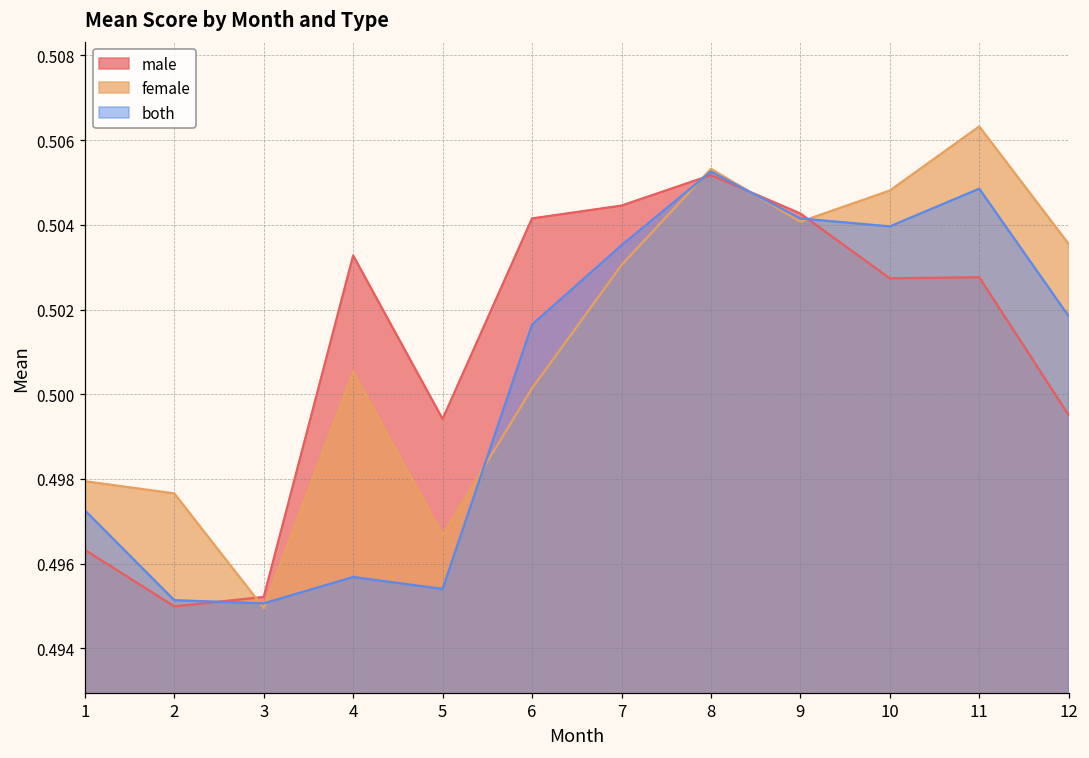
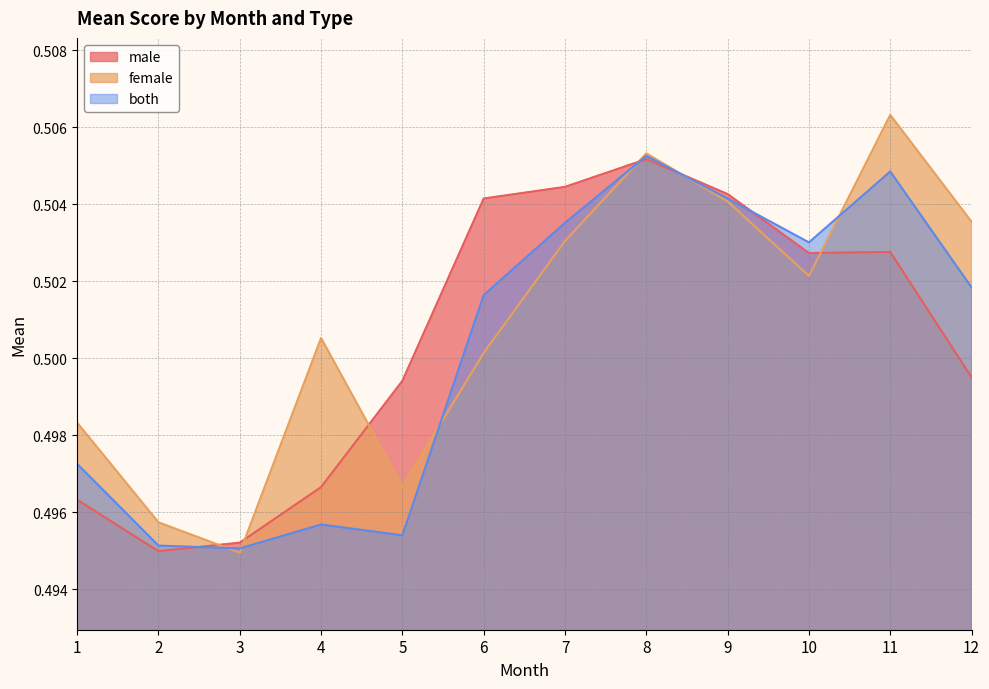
  {
    "male": {
      "1": 0.4963,
      "2": 0.4950,
      "3": 0.4952,
-     "4": 0.5033,
+     "4": 0.4967,
      "5": 0.4994,
      "6": 0.5042,
      "7": 0.5045,
      "8": 0.5052,
      "9": 0.5043,
      "10": 0.5027,
      "11": 0.5028,
      "12": 0.4995
    },
    "female": {
-     "1": 0.4979,
-     "2": 0.4977,
+     "1": 0.4983,
+     "2": 0.4957,
      "3": 0.4950,
      "4": 0.5005,
      "5": 0.4967,
      "6": 0.5001,
      "7": 0.5030,
      "9": 0.5041,
-     "10": 0.5048,
+     "10": 0.5021,
      "11": 0.5063,
      "12": 0.5035
    },
    "both": {
      "1": 0.4973,
      "2": 0.4951,
      "3": 0.4951,
      "4": 0.4957,
      "5": 0.4954,
      "6": 0.5016,
      "7": 0.5035,
      "9": 0.5041,
-     "10": 0.5040,
+     "10": 0.5030,
      "11": 0.5049,
      "12": 0.5018
    }
  }
